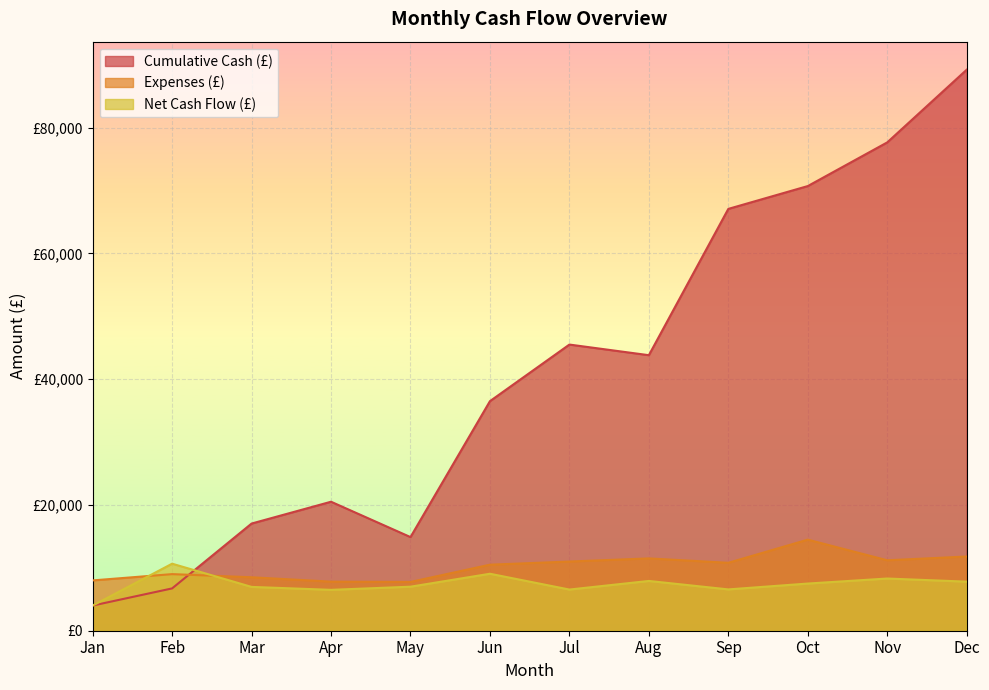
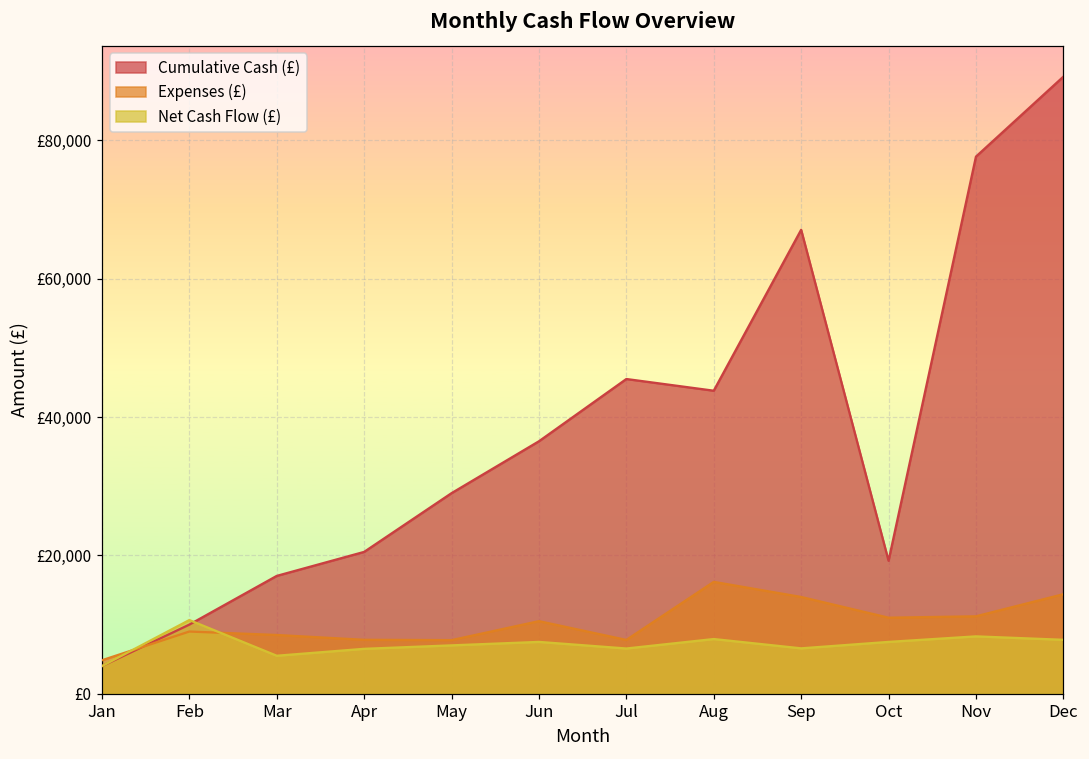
  {
    "Cumulative Cash (£)": {
-     "Feb": "£7,000",
+     "Feb": "£10,000",
      "Mar": "£17,000",
      "Apr": "£21,000",
-     "May": "£15,000",
+     "May": "£29,000",
      "Jun": "£37,000",
      "Jul": "£46,000",
      "Aug": "£44,000",
      "Sep": "£67,000",
-     "Oct": "£71,000",
+     "Oct": "£19,000",
      "Nov": "£78,000",
      "Dec": "£89,000"
    },
    "Expenses (£)": {
-     "Jan": "£8,000",
+     "Jan": "£5,000",
      "Feb": "£9,000",
      "Mar": "£9,000",
      "Apr": "£8,000",
      "May": "£8,000",
      "Jun": "£11,000",
-     "Jul": "£11,000",
-     "Aug": "£12,000",
-     "Sep": "£11,000",
-     "Oct": "£14,000",
+     "Jul": "£8,000",
+     "Aug": "£16,000",
+     "Sep": "£14,000",
+     "Oct": "£11,000",
      "Nov": "£11,000",
-     "Dec": "£12,000"
+     "Dec": "£14,000"
    },
    "Net Cash Flow (£)": {
      "Feb": "£11,000",
-     "Mar": "£7,000",
+     "Mar": "£6,000",
      "Apr": "£7,000",
      "May": "£7,000",
-     "Jun": "£9,000",
+     "Jun": "£8,000",
      "Jul": "£7,000",
      "Aug": "£8,000",
      "Sep": "£7,000",
      "Oct": "£8,000",
      "Nov": "£8,000",
      "Dec": "£8,000"
    }
  }
